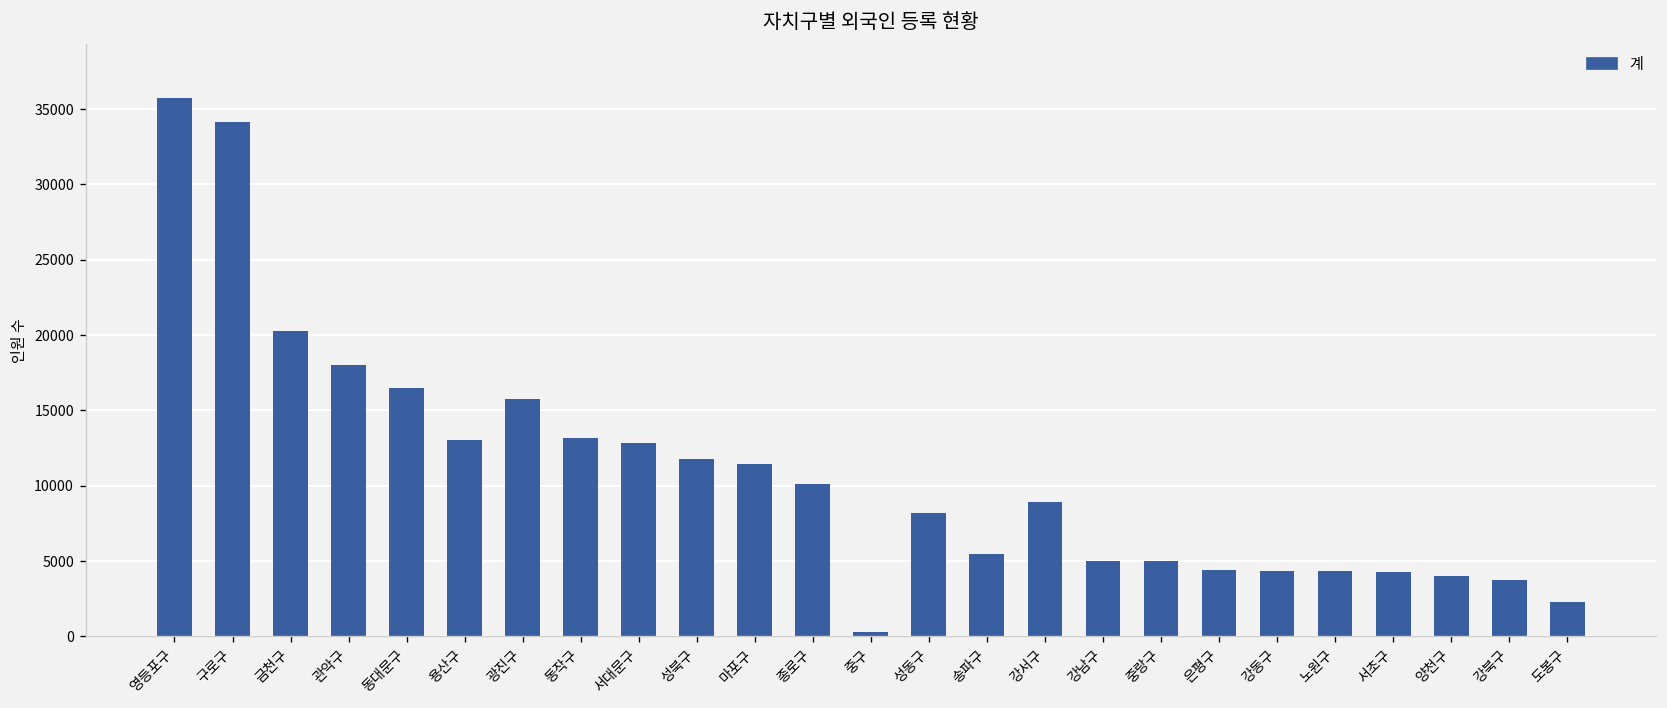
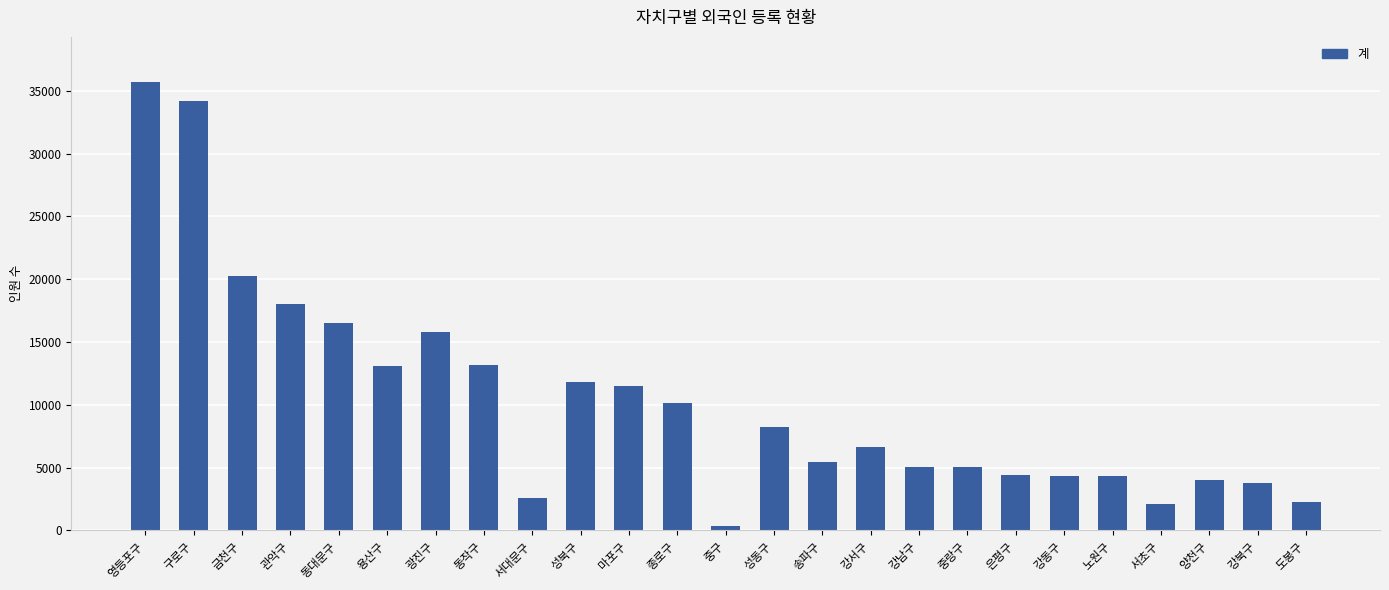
  {
    "영등포구": 35700,
    "구로구": 34200,
    "금천구": 20300,
    "관악구": 18000,
    "동대문구": 16500,
    "용산구": 13100,
    "광진구": 15800,
    "동작구": 13100,
-   "서대문구": 12800,
+   "서대문구": 2600,
    "성북구": 11800,
    "마포구": 11500,
    "종로구": 10100,
    "중구": 300,
    "성동구": 8200,
    "송파구": 5400,
-   "강서구": 8900,
+   "강서구": 6600,
    "강남구": 5000,
    "중랑구": 5000,
    "은평구": 4400,
    "강동구": 4300,
    "노원구": 4300,
-   "서초구": 4200,
+   "서초구": 2100,
    "양천구": 4000,
    "강북구": 3800,
    "도봉구": 2300
  }
